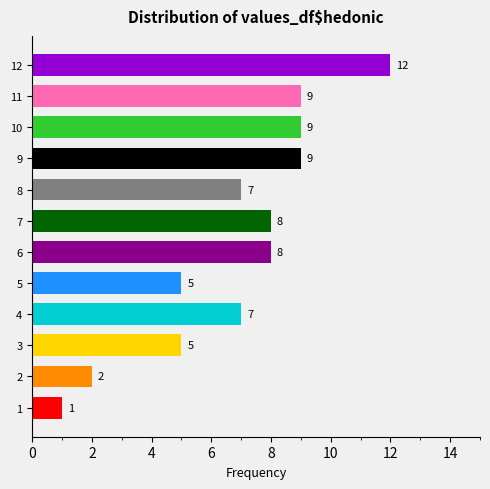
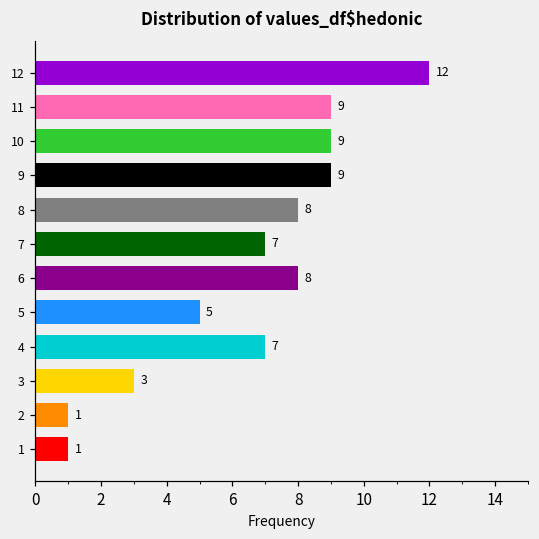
  {
    "12": 12,
    "11": 9,
    "10": 9,
    "9": 9,
-   "8": 7,
-   "7": 8,
+   "8": 8,
+   "7": 7,
    "6": 8,
    "5": 5,
    "4": 7,
-   "3": 5,
-   "2": 2,
+   "3": 3,
+   "2": 1,
    "1": 1
  }
